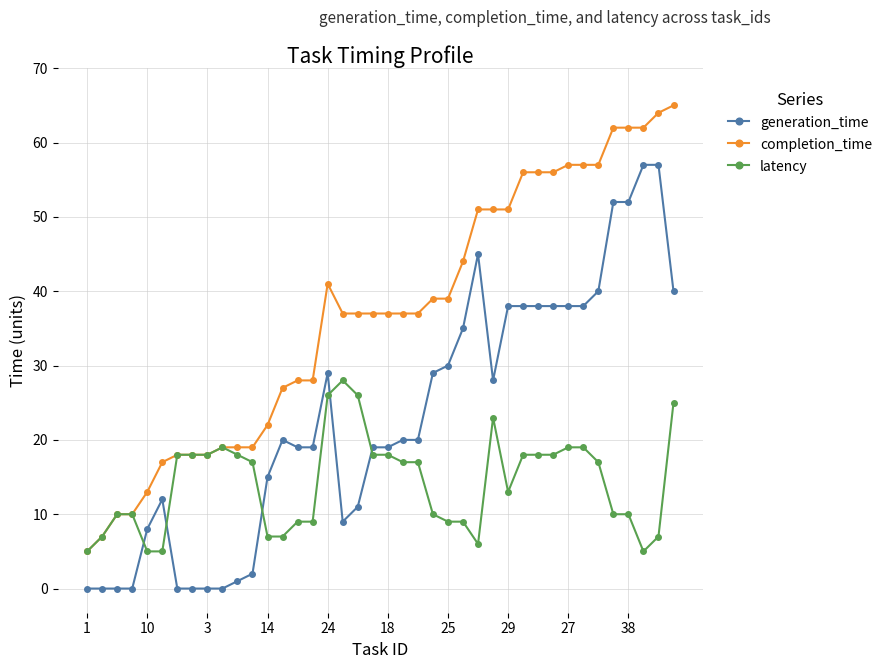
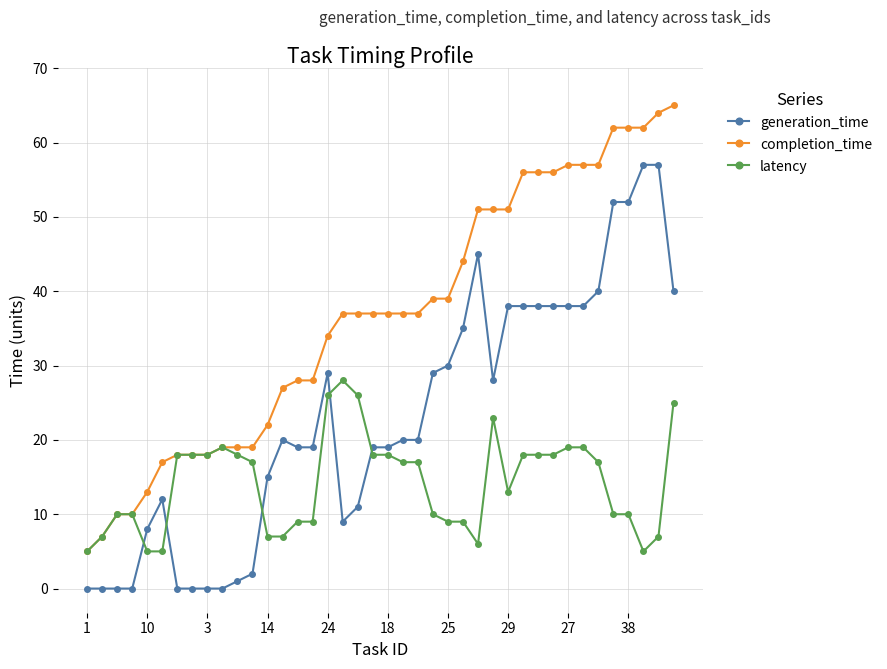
  {
    "generation_time": {
      "24": 29
    },
    "completion_time": {
-     "24": 41
+     "24": 34
    },
    "latency": {
      "24": 26
    }
  }
